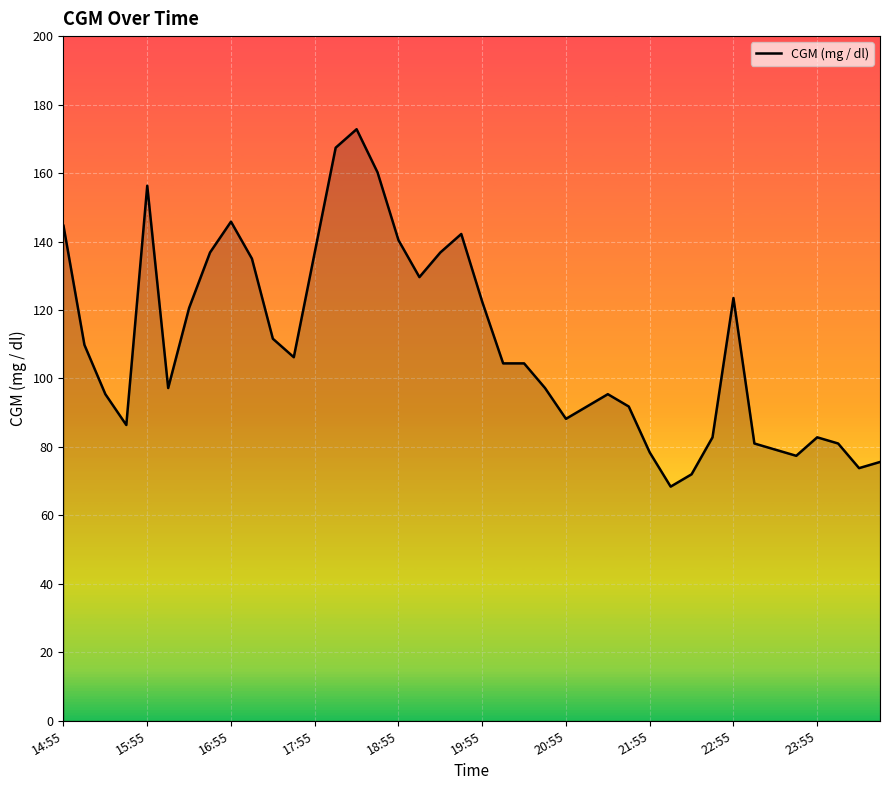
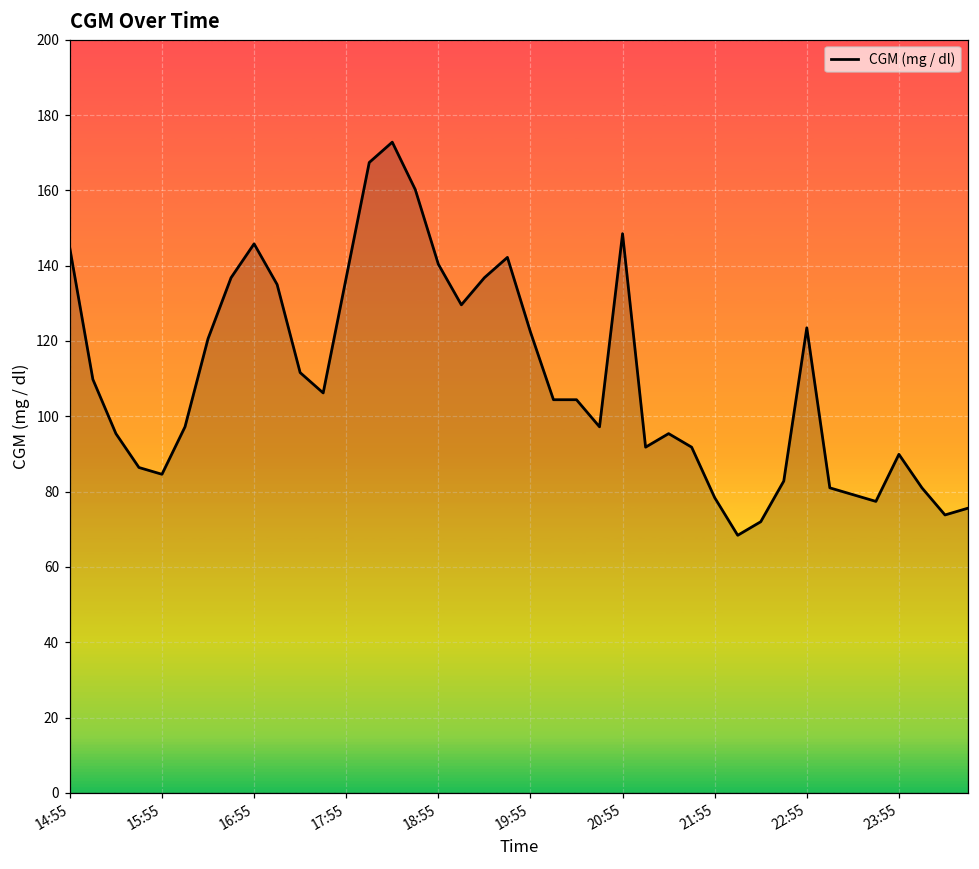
  {
    "14:55": 145,
-   "15:55": 156,
+   "15:55": 85,
    "16:55": 146,
    "17:55": 137,
    "18:55": 140,
    "19:55": 122,
-   "20:55": 88,
+   "20:55": 149,
    "21:55": 78,
    "22:55": 124,
-   "23:55": 83
+   "23:55": 90
  }
